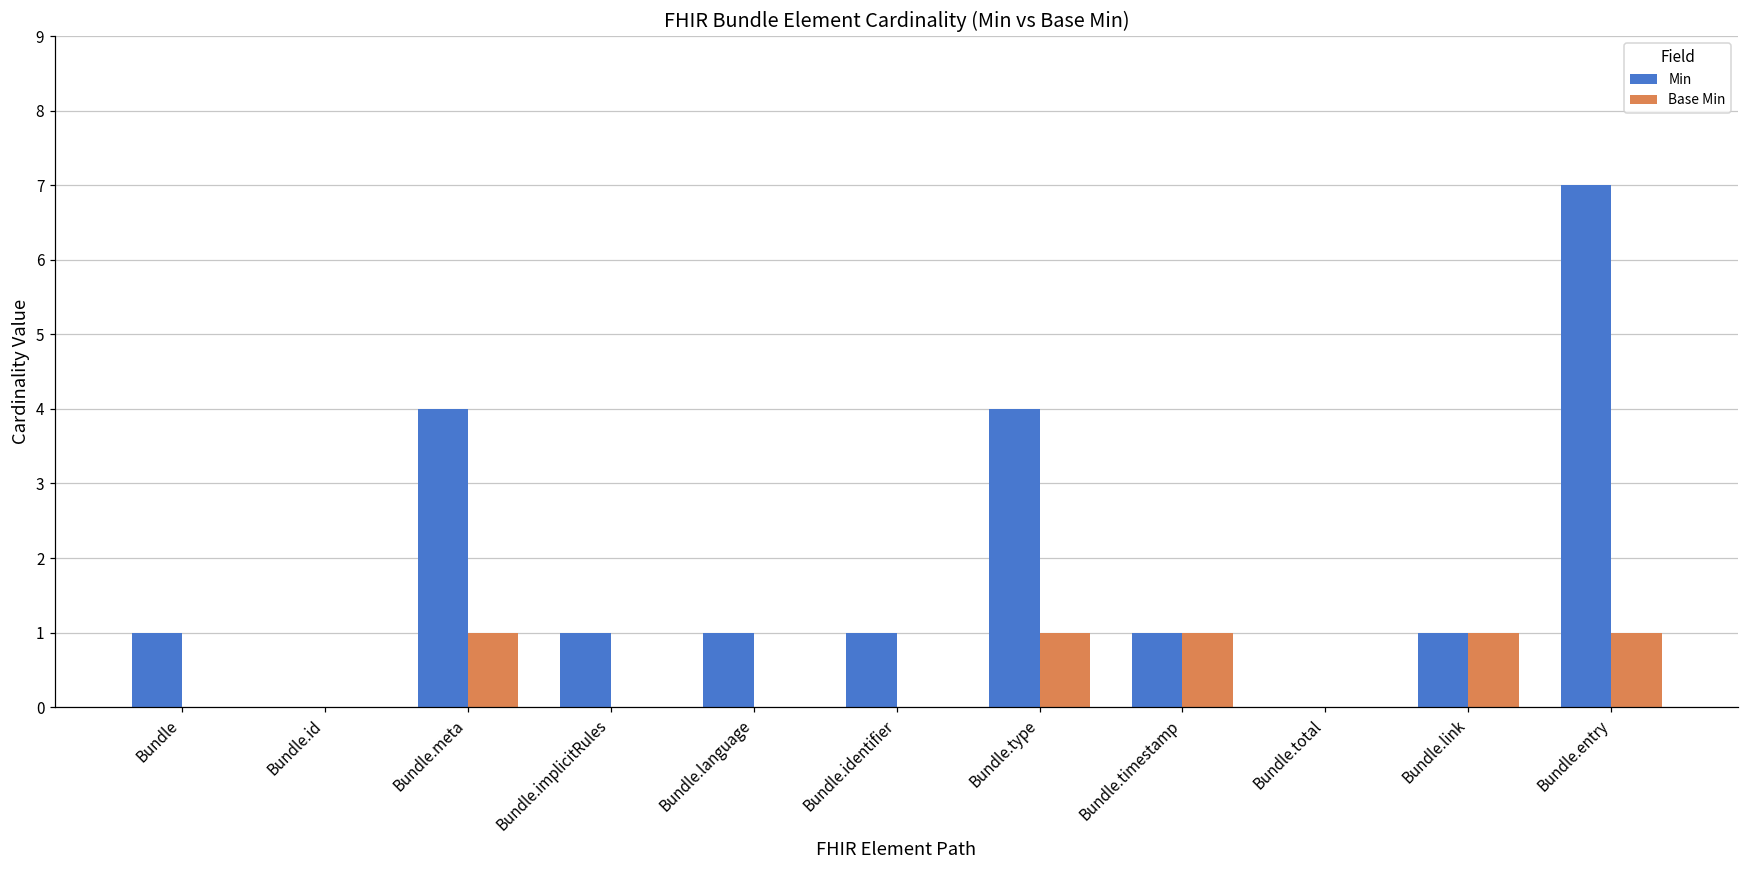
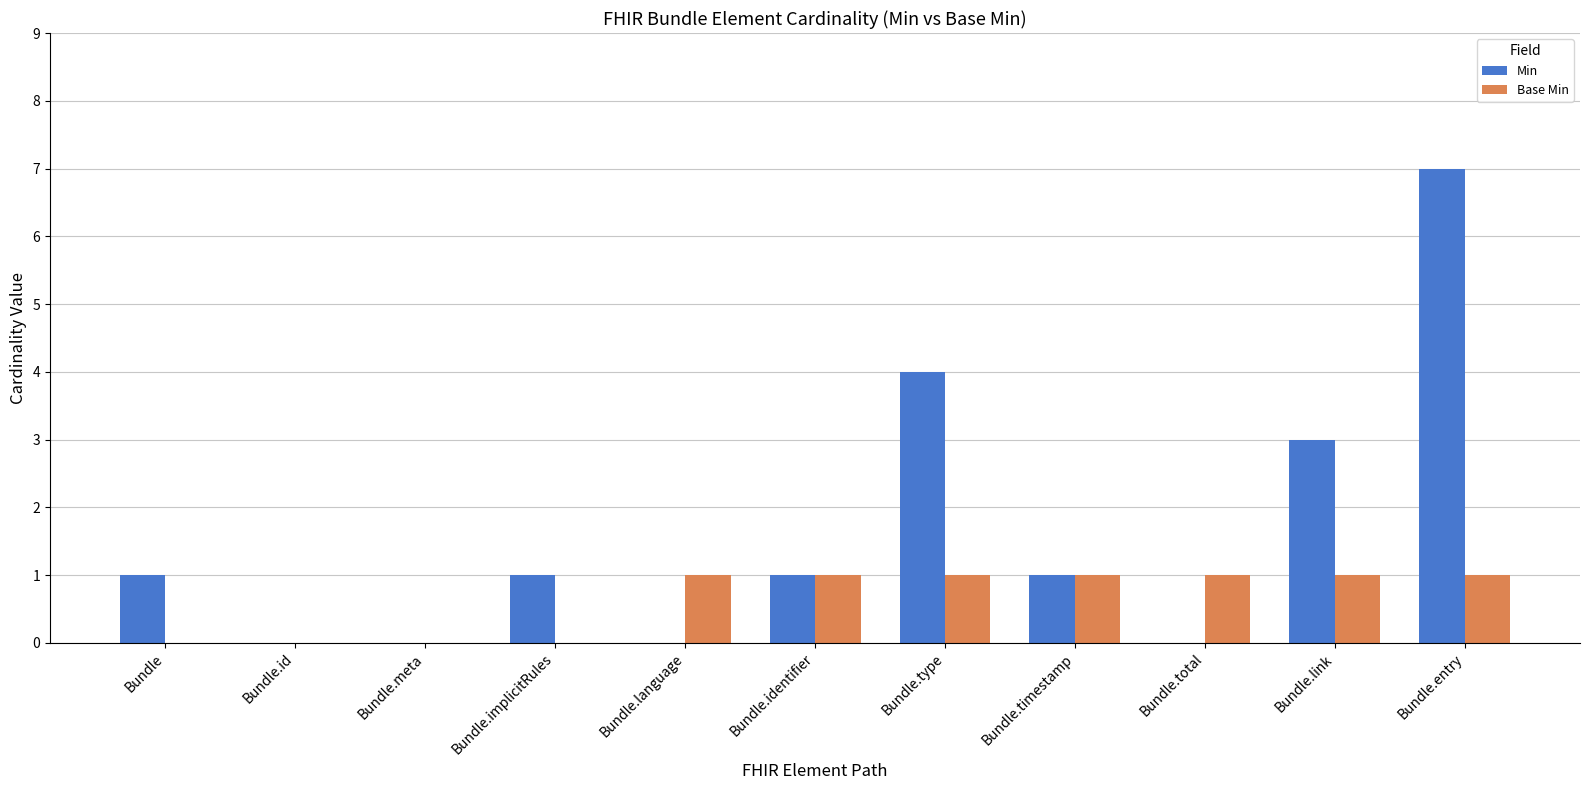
  {
    "Min": {
      "Bundle": 1,
      "Bundle.id": 0,
-     "Bundle.meta": 4,
+     "Bundle.meta": 0,
      "Bundle.implicitRules": 1,
-     "Bundle.language": 1,
+     "Bundle.language": 0,
      "Bundle.identifier": 1,
      "Bundle.type": 4,
      "Bundle.timestamp": 1,
      "Bundle.total": 0,
-     "Bundle.link": 1,
+     "Bundle.link": 3,
      "Bundle.entry": 7
    },
    "Base Min": {
      "Bundle": 0,
      "Bundle.id": 0,
-     "Bundle.meta": 1,
+     "Bundle.meta": 0,
      "Bundle.implicitRules": 0,
-     "Bundle.language": 0,
-     "Bundle.identifier": 0,
+     "Bundle.language": 1,
+     "Bundle.identifier": 1,
      "Bundle.type": 1,
      "Bundle.timestamp": 1,
-     "Bundle.total": 0,
+     "Bundle.total": 1,
      "Bundle.link": 1,
      "Bundle.entry": 1
    }
  }
